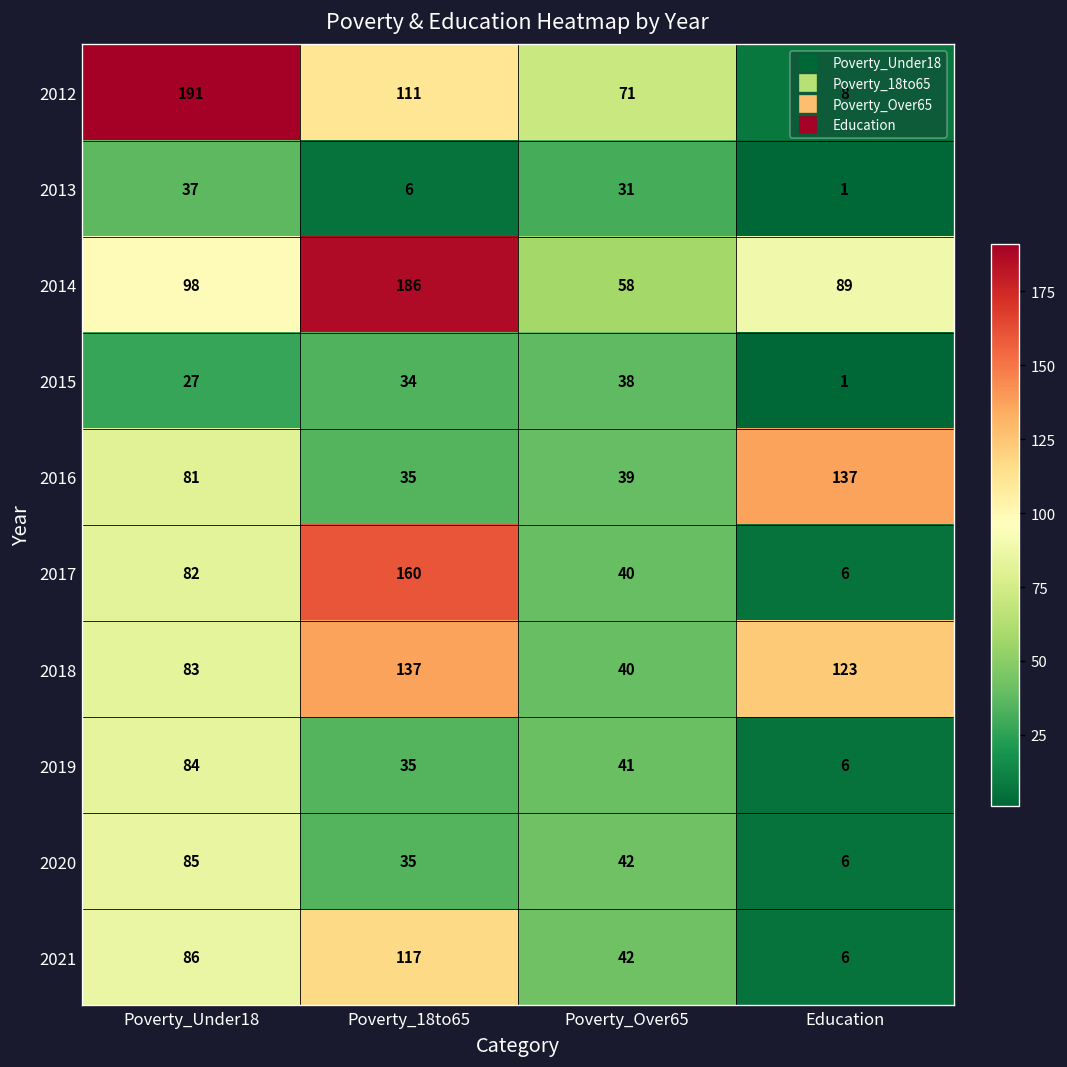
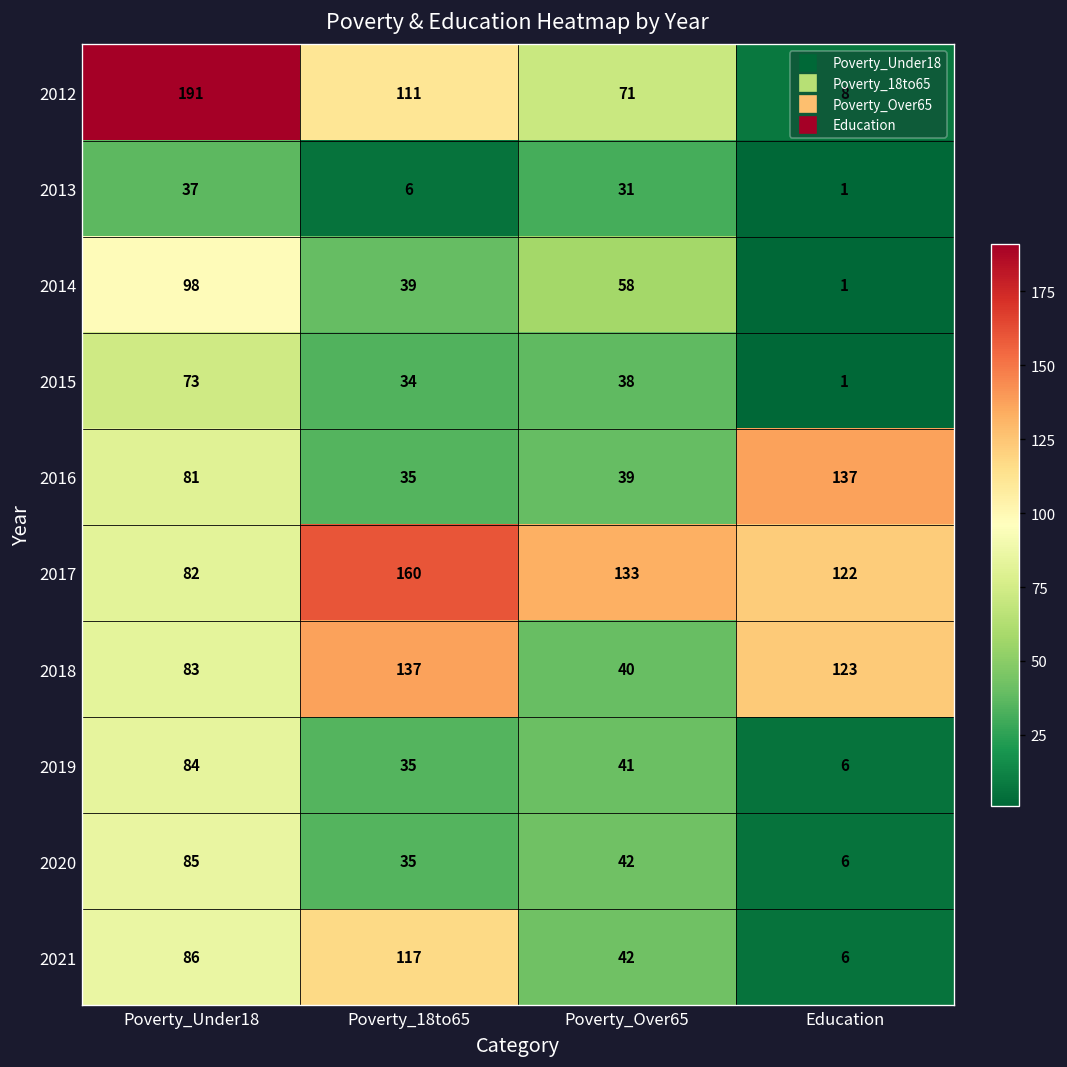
  {
    "2012": {
      "Poverty_Under18": 191,
      "Poverty_18to65": 111,
      "Poverty_Over65": 71
    },
    "2013": {
      "Poverty_Under18": 37,
      "Poverty_18to65": 6,
      "Poverty_Over65": 31,
      "Education": 1
    },
    "2014": {
      "Poverty_Under18": 98,
-     "Poverty_18to65": 186,
+     "Poverty_18to65": 39,
      "Poverty_Over65": 58,
-     "Education": 89
+     "Education": 1
    },
    "2015": {
-     "Poverty_Under18": 27,
+     "Poverty_Under18": 73,
      "Poverty_18to65": 34,
      "Poverty_Over65": 38,
      "Education": 1
    },
    "2016": {
      "Poverty_Under18": 81,
      "Poverty_18to65": 35,
      "Poverty_Over65": 39,
      "Education": 137
    },
    "2017": {
      "Poverty_Under18": 82,
      "Poverty_18to65": 160,
-     "Poverty_Over65": 40,
-     "Education": 6
+     "Poverty_Over65": 133,
+     "Education": 122
    },
    "2018": {
      "Poverty_Under18": 83,
      "Poverty_18to65": 137,
      "Poverty_Over65": 40,
      "Education": 123
    },
    "2019": {
      "Poverty_Under18": 84,
      "Poverty_18to65": 35,
      "Poverty_Over65": 41,
      "Education": 6
    },
    "2020": {
      "Poverty_Under18": 85,
      "Poverty_18to65": 35,
      "Poverty_Over65": 42,
      "Education": 6
    },
    "2021": {
      "Poverty_Under18": 86,
      "Poverty_18to65": 117,
      "Poverty_Over65": 42,
      "Education": 6
    }
  }
